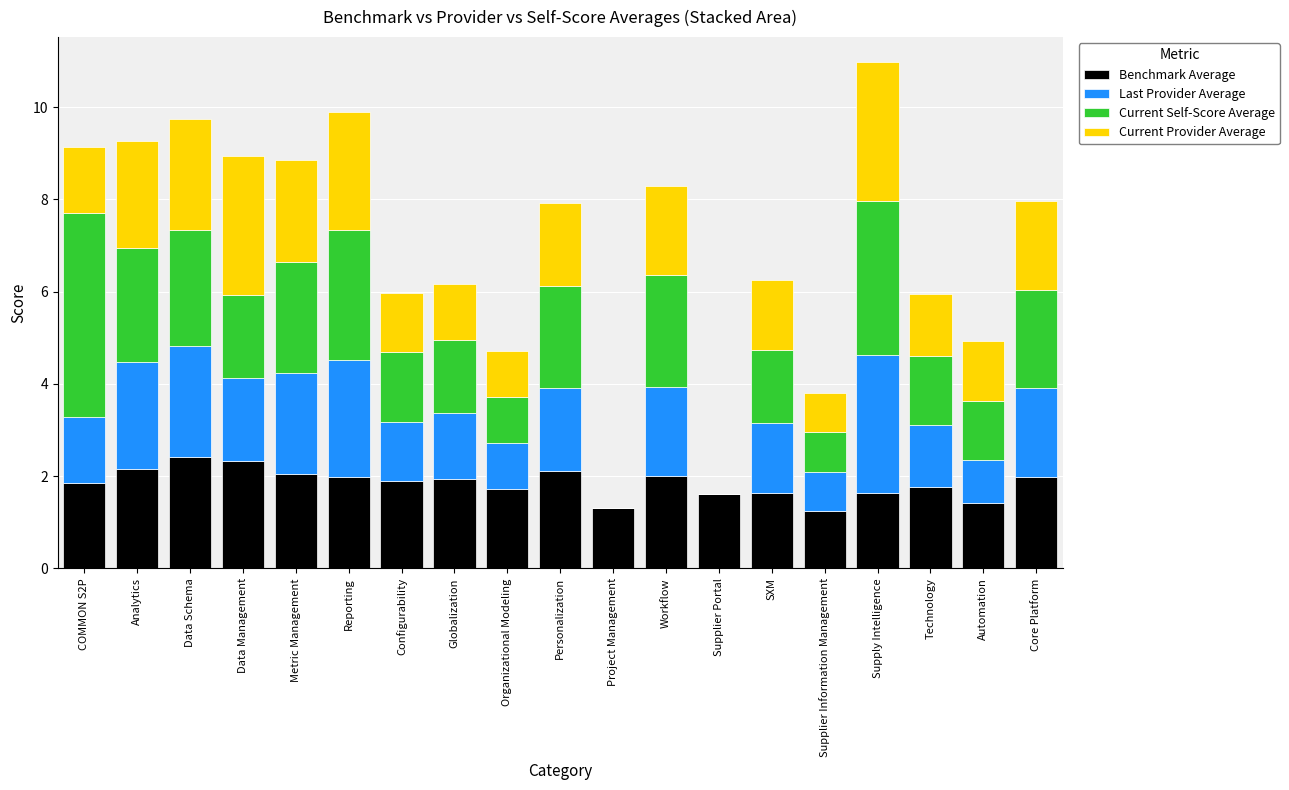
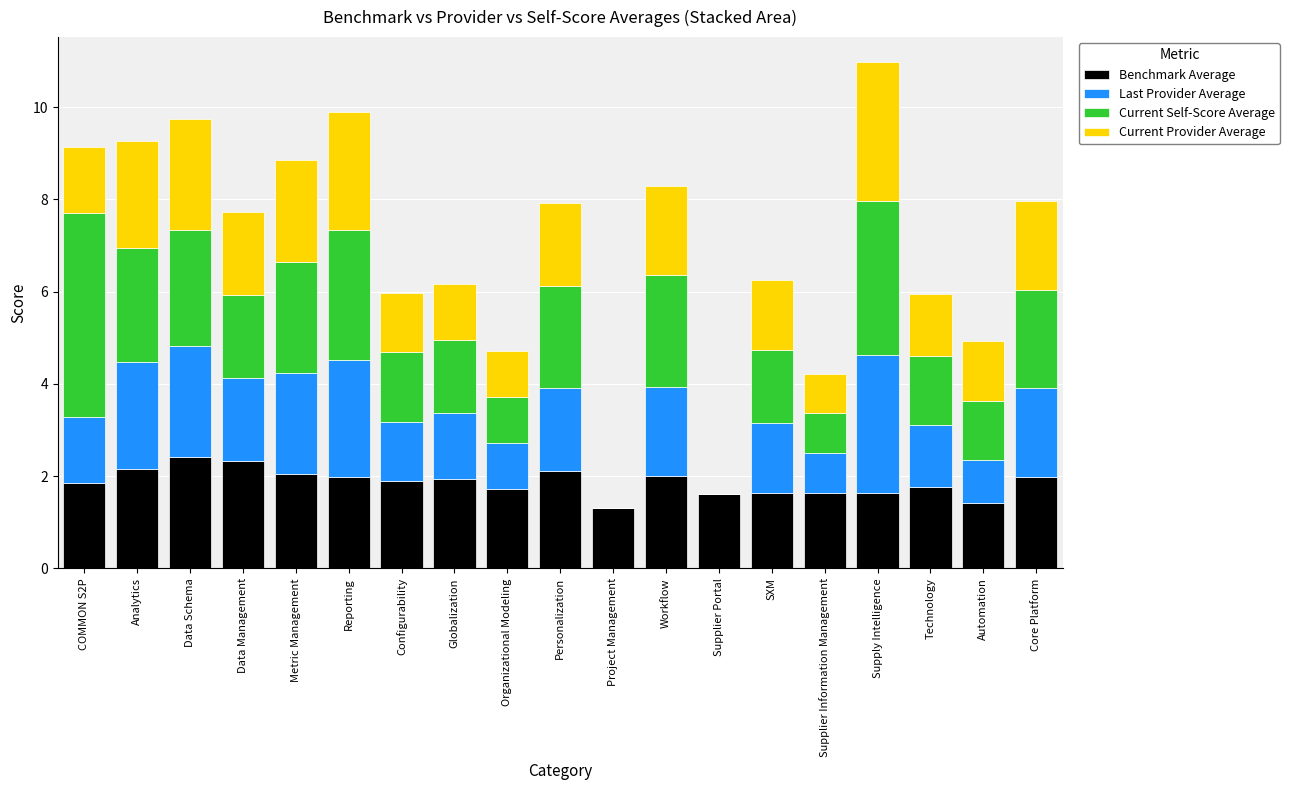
  {
    "Benchmark Average": {
      "COMMON S2P": 1.9,
      "Analytics": 2.2,
      "Data Schema": 2.4,
      "Data Management": 2.3,
      "Metric Management": 2.0,
      "Reporting": 2.0,
      "Configurability": 1.9,
      "Globalization": 1.9,
      "Organizational Modeling": 1.7,
      "Personalization": 2.1,
      "Project Management": 1.3,
      "Workflow": 2.0,
      "Supplier Portal": 1.6,
      "SXM": 1.6,
-     "Supplier Information Management": 1.2,
+     "Supplier Information Management": 1.6,
      "Supply Intelligence": 1.6,
      "Technology": 1.8,
      "Automation": 1.4,
      "Core Platform": 2.0
    },
    "Last Provider Average": {
      "COMMON S2P": 1.4,
      "Analytics": 2.3,
      "Data Schema": 2.4,
      "Data Management": 1.8,
      "Metric Management": 2.2,
      "Reporting": 2.5,
      "Configurability": 1.3,
      "Globalization": 1.4,
      "Organizational Modeling": 1.0,
      "Personalization": 1.8,
      "Project Management": 0.0,
      "Workflow": 1.9,
      "Supplier Portal": 0.0,
      "SXM": 1.5,
      "Supplier Information Management": 0.9,
      "Supply Intelligence": 3.0,
      "Technology": 1.3,
      "Automation": 0.9,
      "Core Platform": 1.9
    },
    "Current Self-Score Average": {
      "COMMON S2P": 4.4,
      "Analytics": 2.5,
      "Data Schema": 2.5,
      "Data Management": 1.8,
      "Metric Management": 2.4,
      "Reporting": 2.8,
      "Configurability": 1.5,
      "Globalization": 1.6,
      "Organizational Modeling": 1.0,
      "Personalization": 2.2,
      "Project Management": 0.0,
      "Workflow": 2.4,
      "Supplier Portal": 0.0,
      "SXM": 1.6,
      "Supplier Information Management": 0.9,
      "Supply Intelligence": 3.3,
      "Technology": 1.5,
      "Automation": 1.3,
      "Core Platform": 2.1
    },
    "Current Provider Average": {
      "COMMON S2P": 1.4,
      "Analytics": 2.3,
      "Data Schema": 2.4,
-     "Data Management": 3.0,
+     "Data Management": 1.8,
      "Metric Management": 2.2,
      "Reporting": 2.5,
      "Configurability": 1.3,
      "Globalization": 1.2,
      "Organizational Modeling": 1.0,
      "Personalization": 1.8,
      "Project Management": 0.0,
      "Workflow": 1.9,
      "Supplier Portal": 0.0,
      "SXM": 1.5,
      "Supplier Information Management": 0.9,
      "Supply Intelligence": 3.0,
      "Technology": 1.3,
      "Automation": 1.3,
      "Core Platform": 1.9
    }
  }
